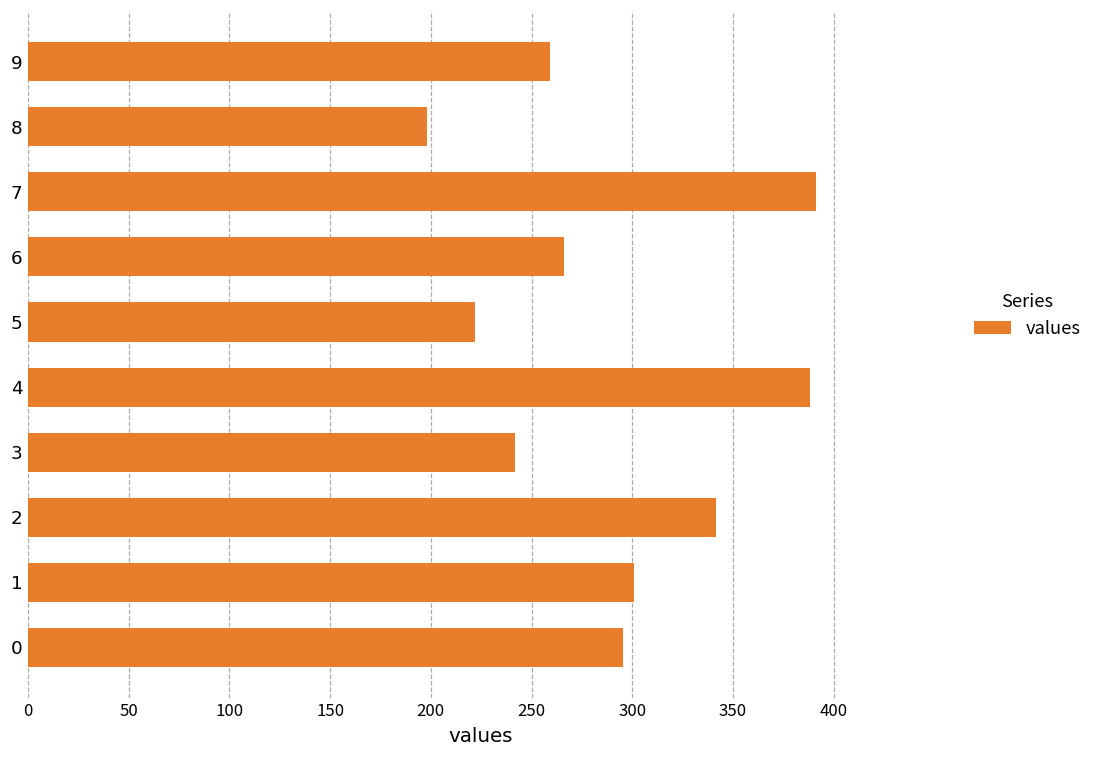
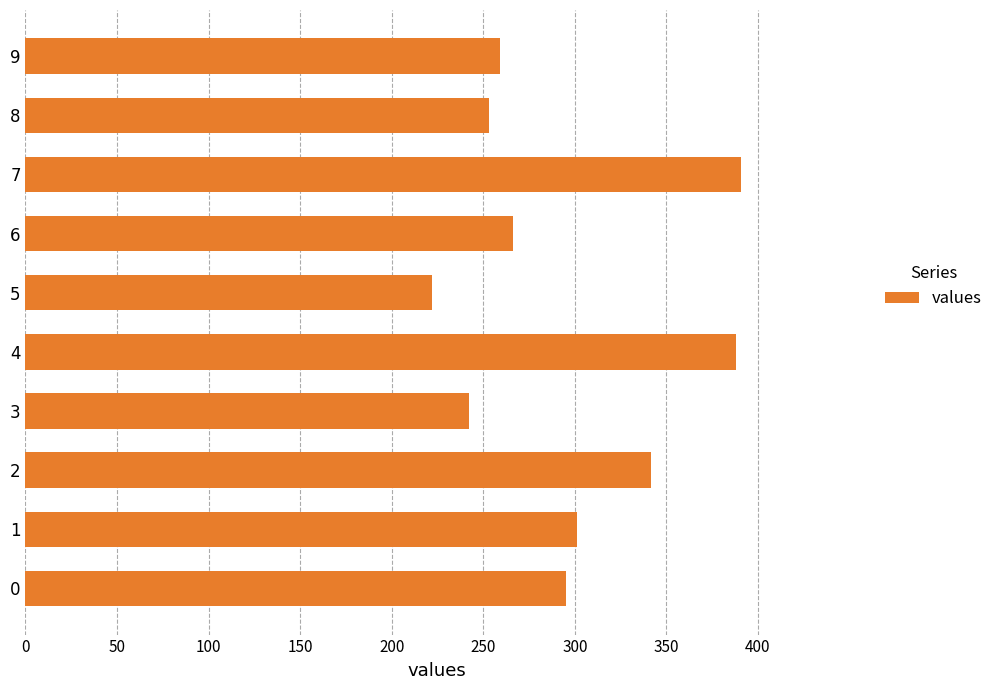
  {
    "9": 259,
-   "8": 198,
+   "8": 253,
    "7": 391,
    "6": 266,
    "5": 222,
    "4": 388,
    "3": 242,
    "2": 342,
    "1": 301,
    "0": 295
  }
